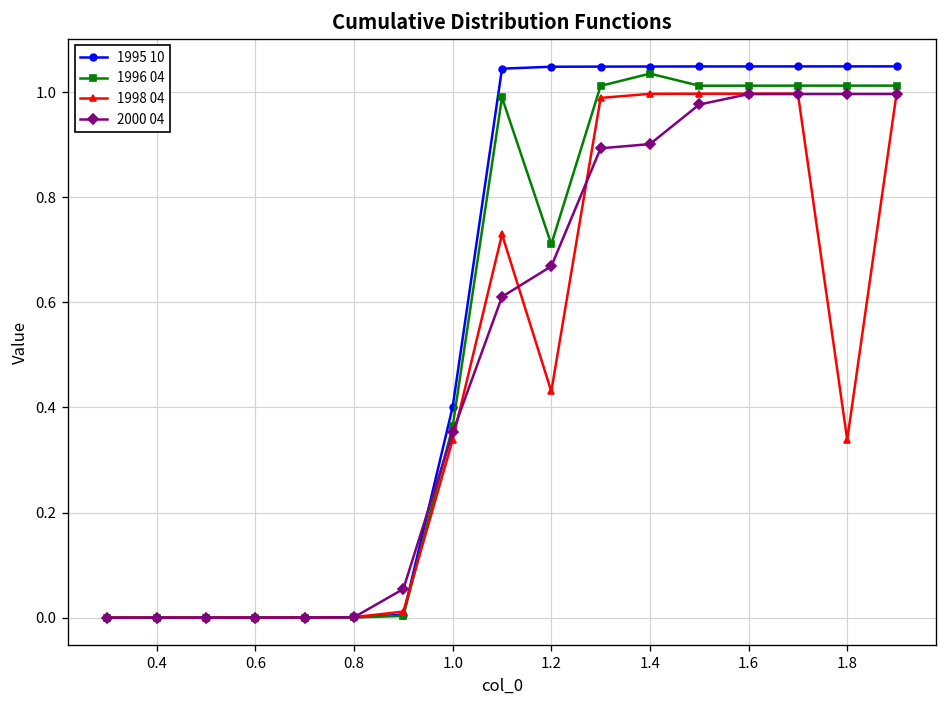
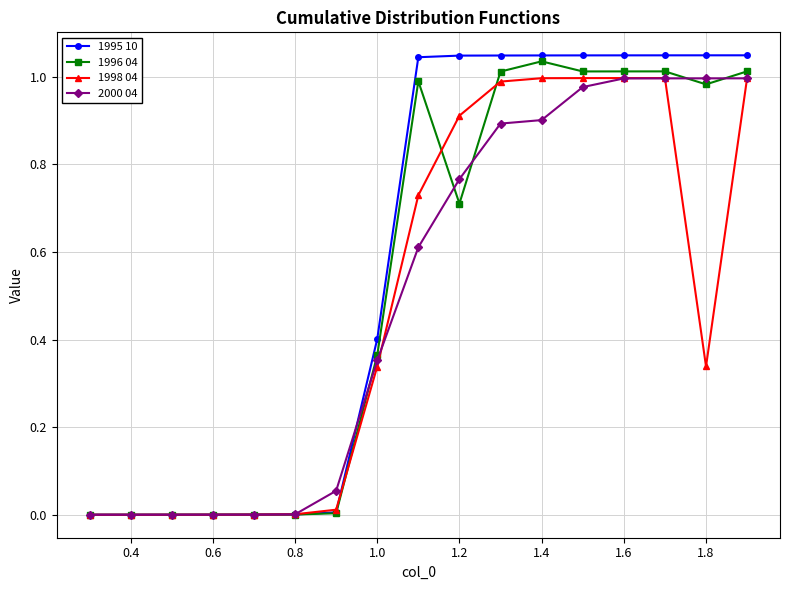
  {
    "1995 10": {
      "1.0": 0.40,
      "1.2": 1.05,
      "1.4": 1.05,
      "1.6": 1.05,
      "1.8": 1.05
    },
    "1996 04": {
      "1.0": 0.36,
      "1.2": 0.71,
      "1.4": 1.04,
      "1.6": 1.01,
-     "1.8": 1.01
+     "1.8": 0.98
    },
    "1998 04": {
      "1.0": 0.34,
-     "1.2": 0.43,
+     "1.2": 0.91,
      "1.4": 1.00,
      "1.8": 0.34
    },
    "2000 04": {
      "1.0": 0.35,
-     "1.2": 0.67,
+     "1.2": 0.77,
      "1.4": 0.90,
      "1.8": 1.00
    }
  }
